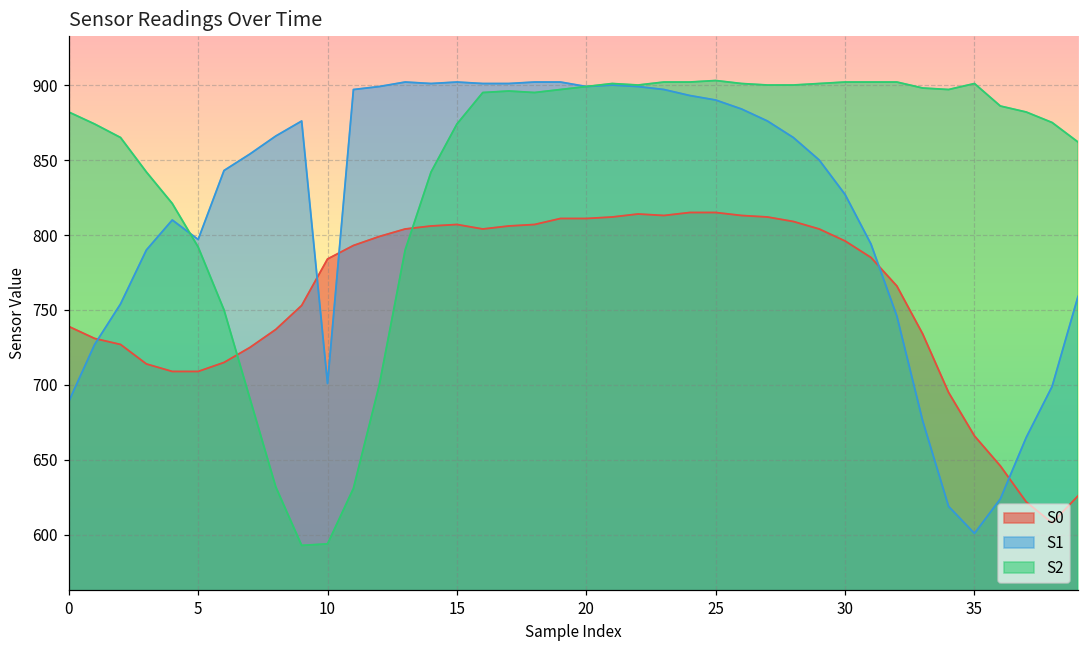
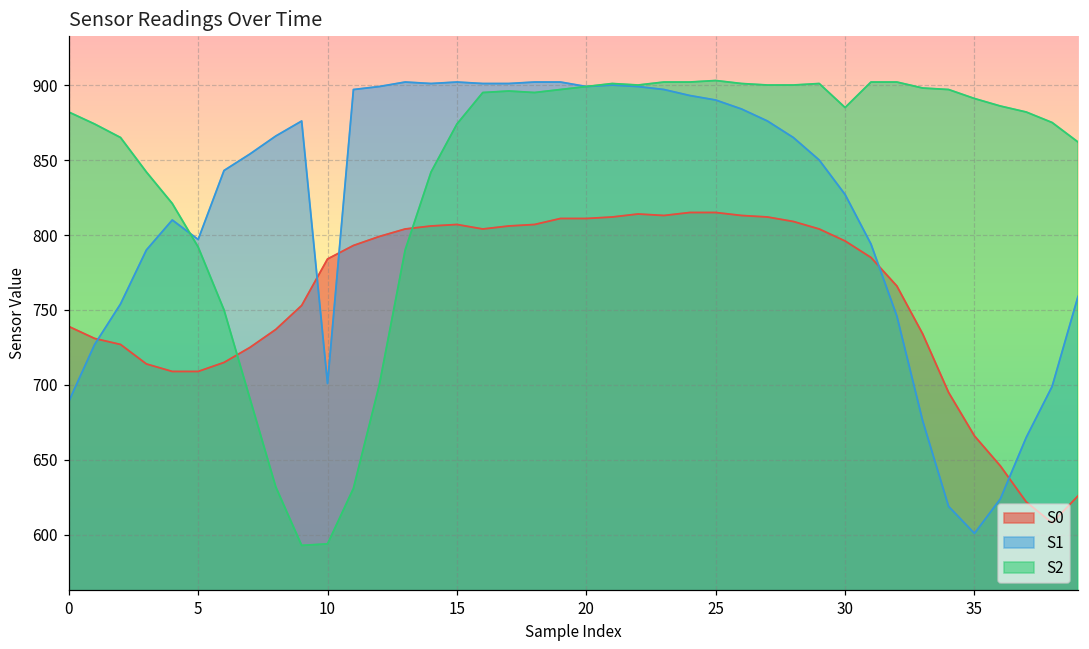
  {
    "S0": {
      "0": 739,
      "5": 709,
      "10": 784,
      "15": 807,
      "20": 811,
      "25": 815,
      "30": 796,
      "35": 666
    },
    "S1": {
      "0": 689,
      "5": 797,
      "10": 701,
      "15": 902,
      "25": 890,
      "30": 827,
      "35": 601
    },
    "S2": {
      "0": 882,
      "5": 792,
      "10": 594,
      "15": 874,
      "25": 903,
-     "30": 902,
-     "35": 901
+     "30": 885,
+     "35": 891
    }
  }
